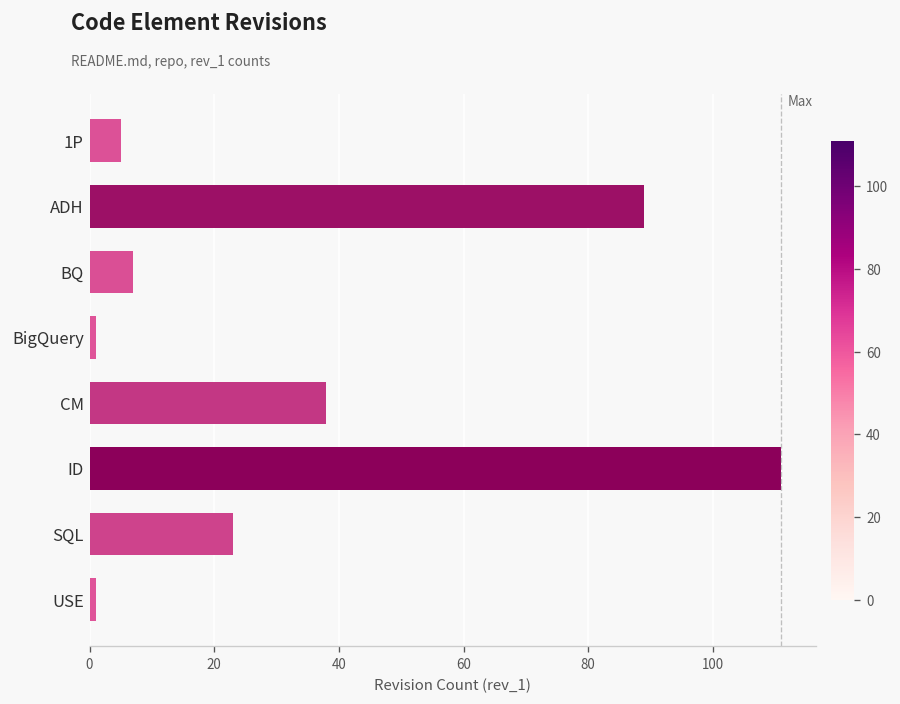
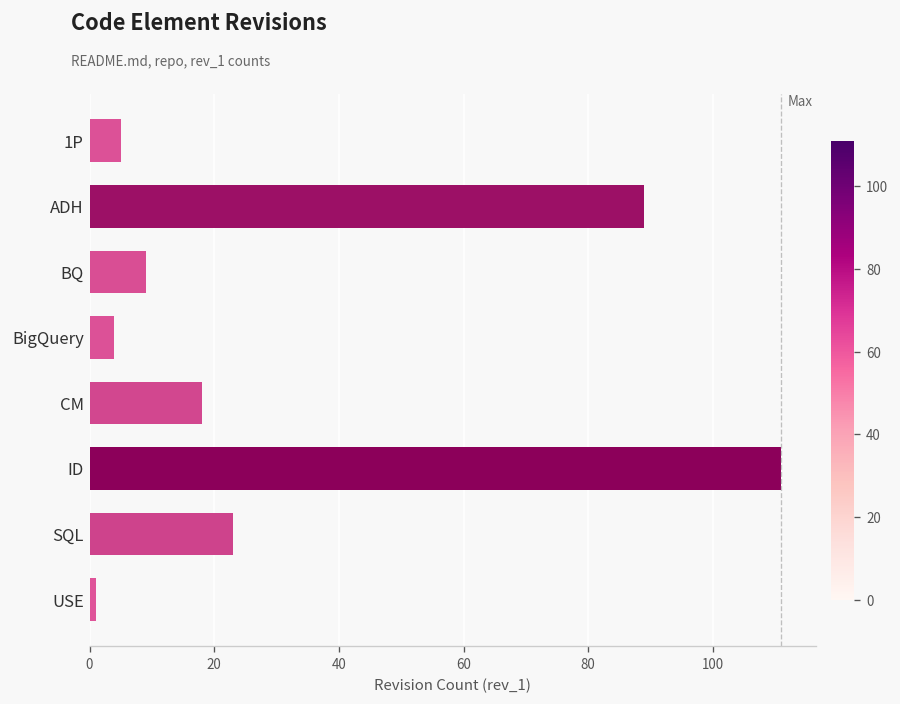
  {
    "1P": 5,
    "ADH": 89,
-   "BQ": 7,
-   "BigQuery": 1,
-   "CM": 38,
+   "BQ": 9,
+   "BigQuery": 4,
+   "CM": 18,
    "ID": 111,
    "SQL": 23,
    "USE": 1
  }
